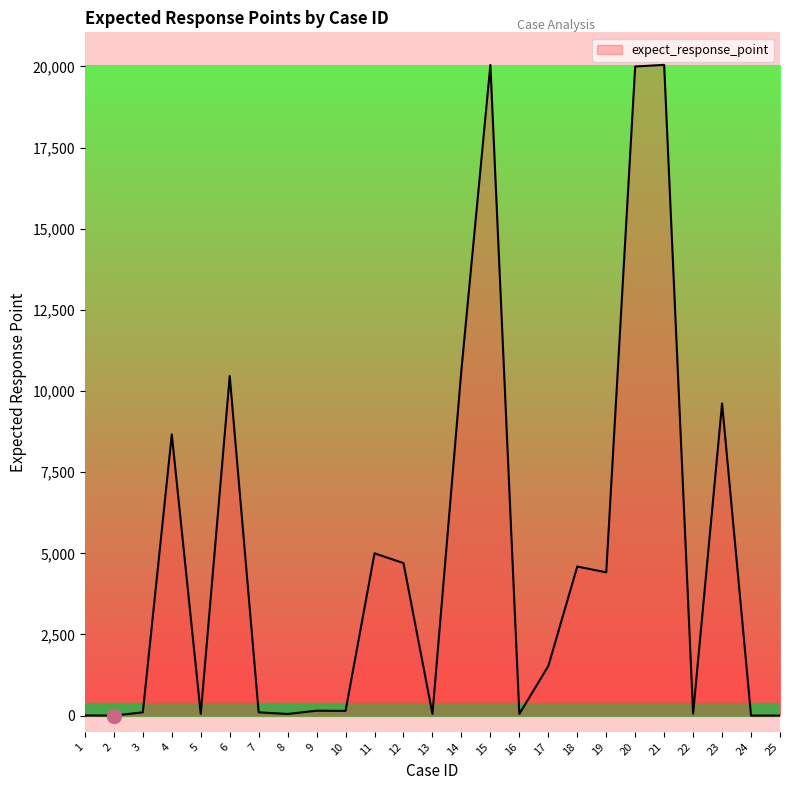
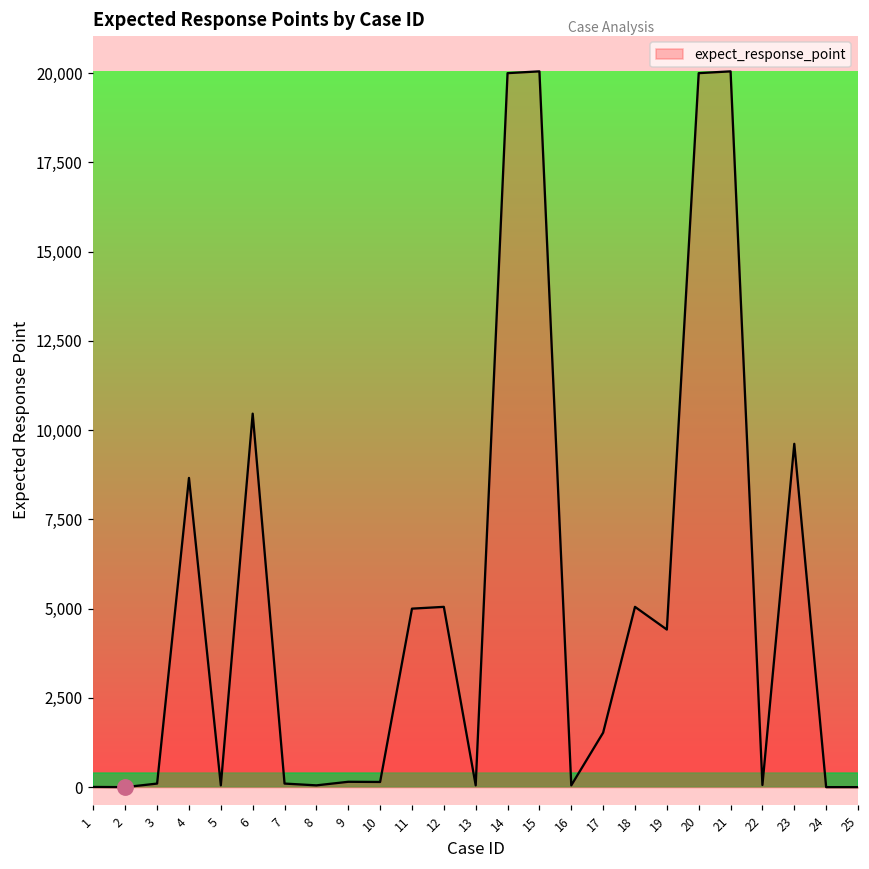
  {
    "expect_response_point": {
      "4": "8,700",
      "6": "10,500",
      "11": "5,000",
-     "12": "4,700",
-     "14": "10,700",
+     "12": "5,100",
+     "14": "20,000",
      "15": "20,100",
      "17": "1,500",
-     "18": "4,600",
+     "18": "5,100",
      "19": "4,400",
      "20": "20,000",
      "21": "20,100",
      "23": "9,600"
    }
  }
